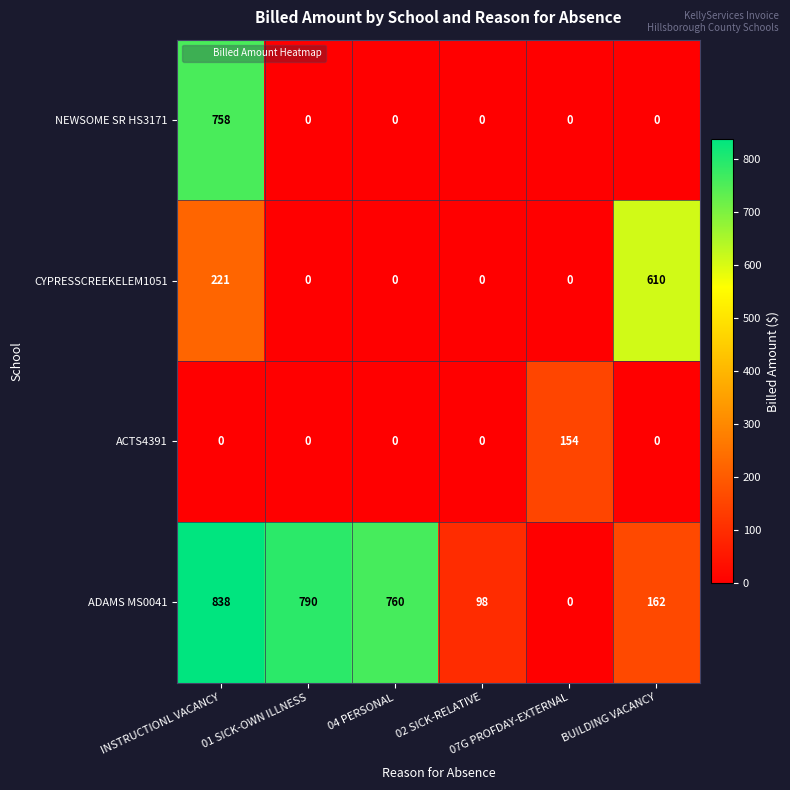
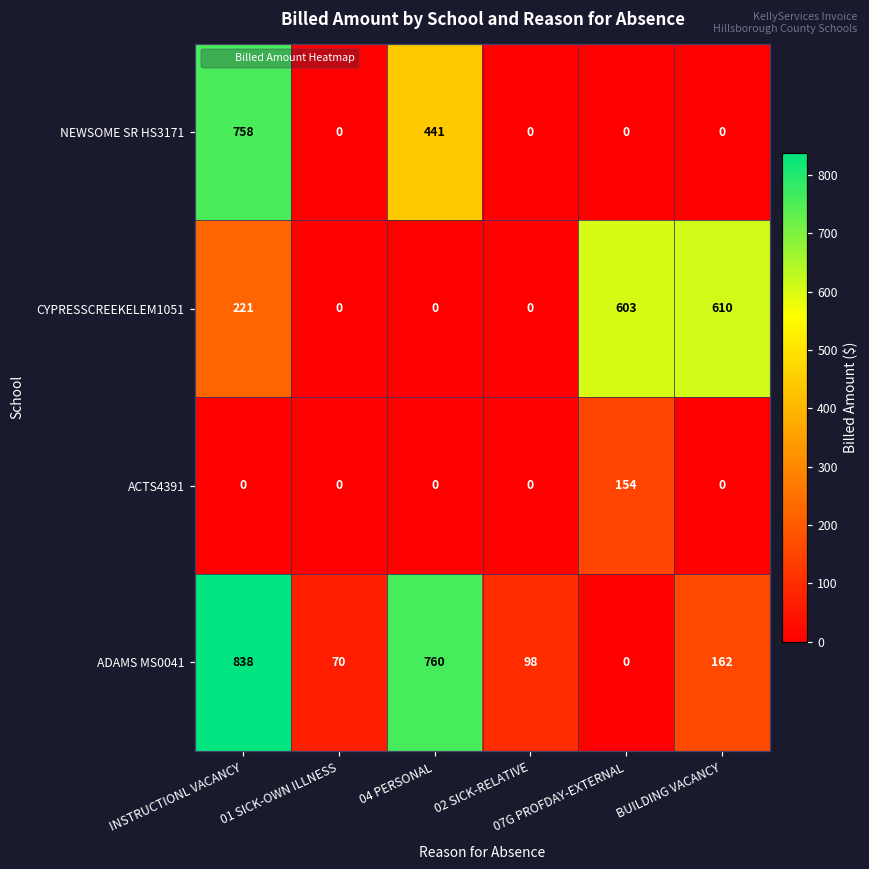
  {
    "NEWSOME SR HS3171": {
      "INSTRUCTIONL VACANCY": 758,
      "01 SICK-OWN ILLNESS": 0,
-     "04 PERSONAL": 0,
+     "04 PERSONAL": 441,
      "02 SICK-RELATIVE": 0,
      "07G PROFDAY-EXTERNAL": 0,
      "BUILDING VACANCY": 0
    },
    "CYPRESSCREEKELEM1051": {
      "INSTRUCTIONL VACANCY": 221,
      "01 SICK-OWN ILLNESS": 0,
      "04 PERSONAL": 0,
      "02 SICK-RELATIVE": 0,
-     "07G PROFDAY-EXTERNAL": 0,
+     "07G PROFDAY-EXTERNAL": 603,
      "BUILDING VACANCY": 610
    },
    "ACTS4391": {
      "INSTRUCTIONL VACANCY": 0,
      "01 SICK-OWN ILLNESS": 0,
      "04 PERSONAL": 0,
      "02 SICK-RELATIVE": 0,
      "07G PROFDAY-EXTERNAL": 154,
      "BUILDING VACANCY": 0
    },
    "ADAMS MS0041": {
      "INSTRUCTIONL VACANCY": 838,
-     "01 SICK-OWN ILLNESS": 790,
+     "01 SICK-OWN ILLNESS": 70,
      "04 PERSONAL": 760,
      "02 SICK-RELATIVE": 98,
      "07G PROFDAY-EXTERNAL": 0,
      "BUILDING VACANCY": 162
    }
  }
